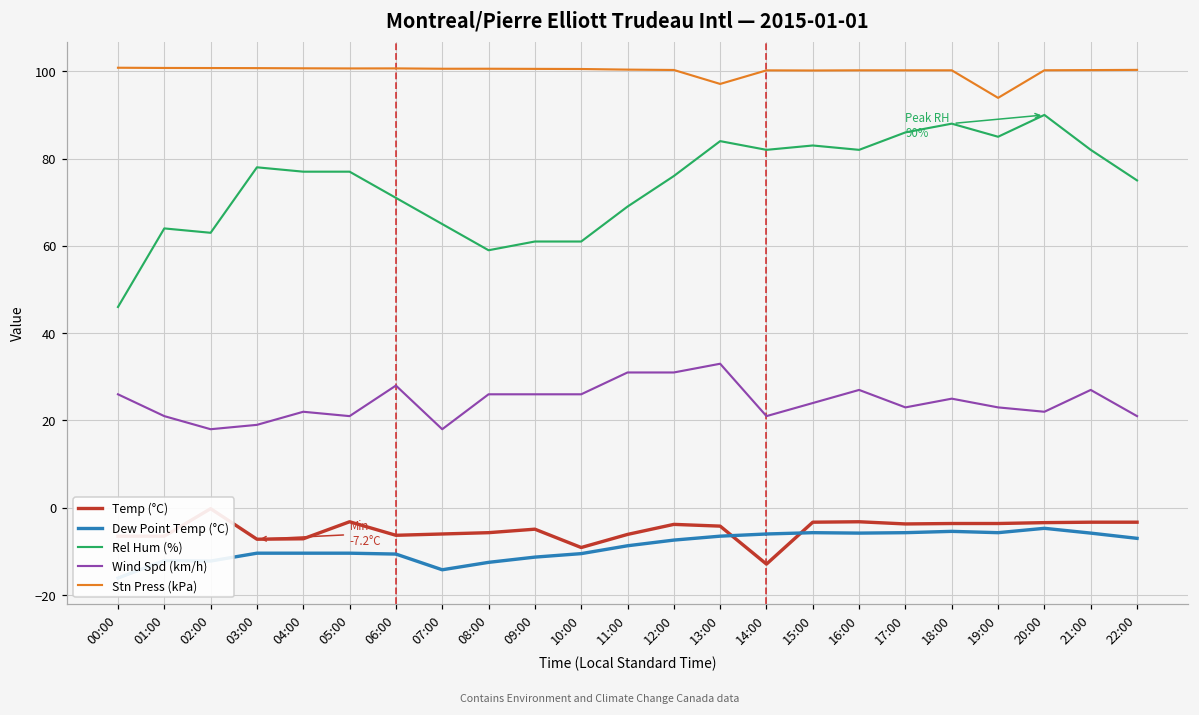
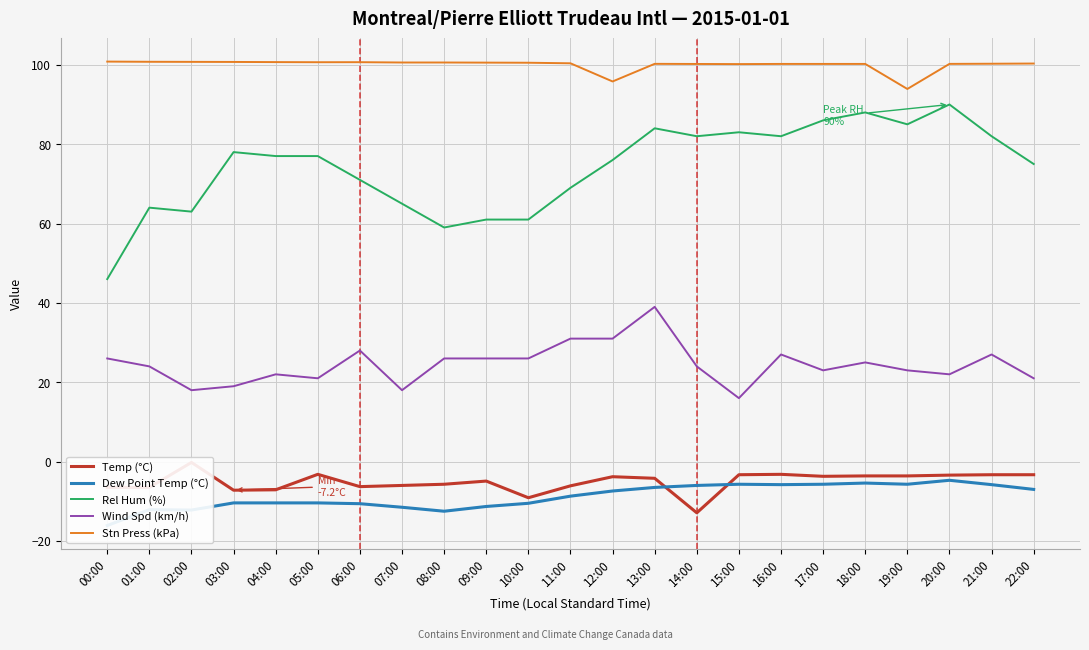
  {
    "Temp (°C)": {
      "03:00": -7,
      "05:00": -3,
      "06:00": -6,
      "07:00": -6,
      "08:00": -6,
      "09:00": -5,
      "10:00": -9,
      "11:00": -6,
      "12:00": -4,
      "13:00": -4,
      "14:00": -13,
      "15:00": -3,
      "16:00": -3,
      "17:00": -4,
      "18:00": -4,
      "19:00": -4,
      "20:00": -3,
      "21:00": -3,
      "22:00": -3
    },
    "Dew Point Temp (°C)": {
      "03:00": -10,
      "04:00": -10,
      "05:00": -10,
      "06:00": -11,
-     "07:00": -14,
+     "07:00": -12,
      "08:00": -13,
      "09:00": -11,
      "10:00": -11,
      "11:00": -9,
      "12:00": -7,
      "13:00": -7,
      "14:00": -6,
      "15:00": -6,
      "16:00": -6,
      "17:00": -6,
      "18:00": -5,
      "19:00": -6,
      "20:00": -5,
      "21:00": -6,
      "22:00": -7
    },
    "Rel Hum (%)": {
      "00:00": 46,
      "01:00": 64,
      "02:00": 63,
      "03:00": 78,
      "04:00": 77,
      "05:00": 77,
      "06:00": 71,
      "07:00": 65,
      "08:00": 59,
      "09:00": 61,
      "10:00": 61,
      "11:00": 69,
      "12:00": 76,
      "13:00": 84,
      "14:00": 82,
      "15:00": 83,
      "16:00": 82,
      "20:00": 90,
      "21:00": 82,
      "22:00": 75
    },
    "Wind Spd (km/h)": {
      "00:00": 26,
-     "01:00": 21,
+     "01:00": 24,
      "02:00": 18,
      "03:00": 19,
      "04:00": 22,
      "05:00": 21,
      "06:00": 28,
      "07:00": 18,
      "08:00": 26,
      "09:00": 26,
      "10:00": 26,
      "11:00": 31,
      "12:00": 31,
-     "13:00": 33,
-     "14:00": 21,
-     "15:00": 24,
+     "13:00": 39,
+     "14:00": 24,
+     "15:00": 16,
      "16:00": 27,
      "17:00": 23,
      "18:00": 25,
      "19:00": 23,
      "20:00": 22,
      "21:00": 27,
      "22:00": 21
    },
    "Stn Press (kPa)": {
      "00:00": 101,
      "01:00": 101,
      "02:00": 101,
      "03:00": 101,
      "04:00": 101,
      "05:00": 101,
      "06:00": 101,
      "07:00": 101,
      "08:00": 101,
      "09:00": 101,
      "10:00": 101,
      "11:00": 100,
-     "12:00": 100,
-     "13:00": 97,
+     "12:00": 96,
+     "13:00": 100,
      "14:00": 100,
      "15:00": 100,
      "16:00": 100,
      "17:00": 100,
      "18:00": 100,
      "19:00": 94,
      "20:00": 100,
      "21:00": 100,
      "22:00": 100
    }
  }
